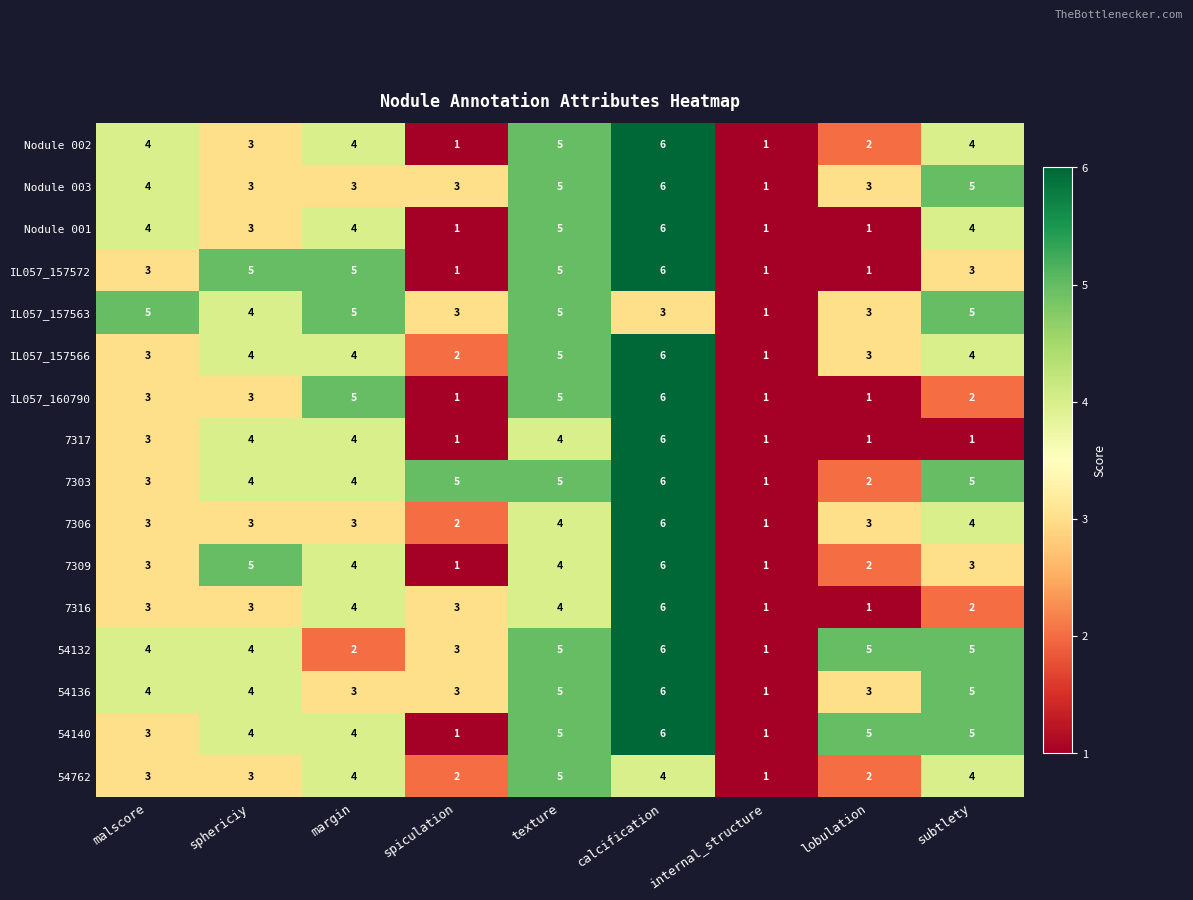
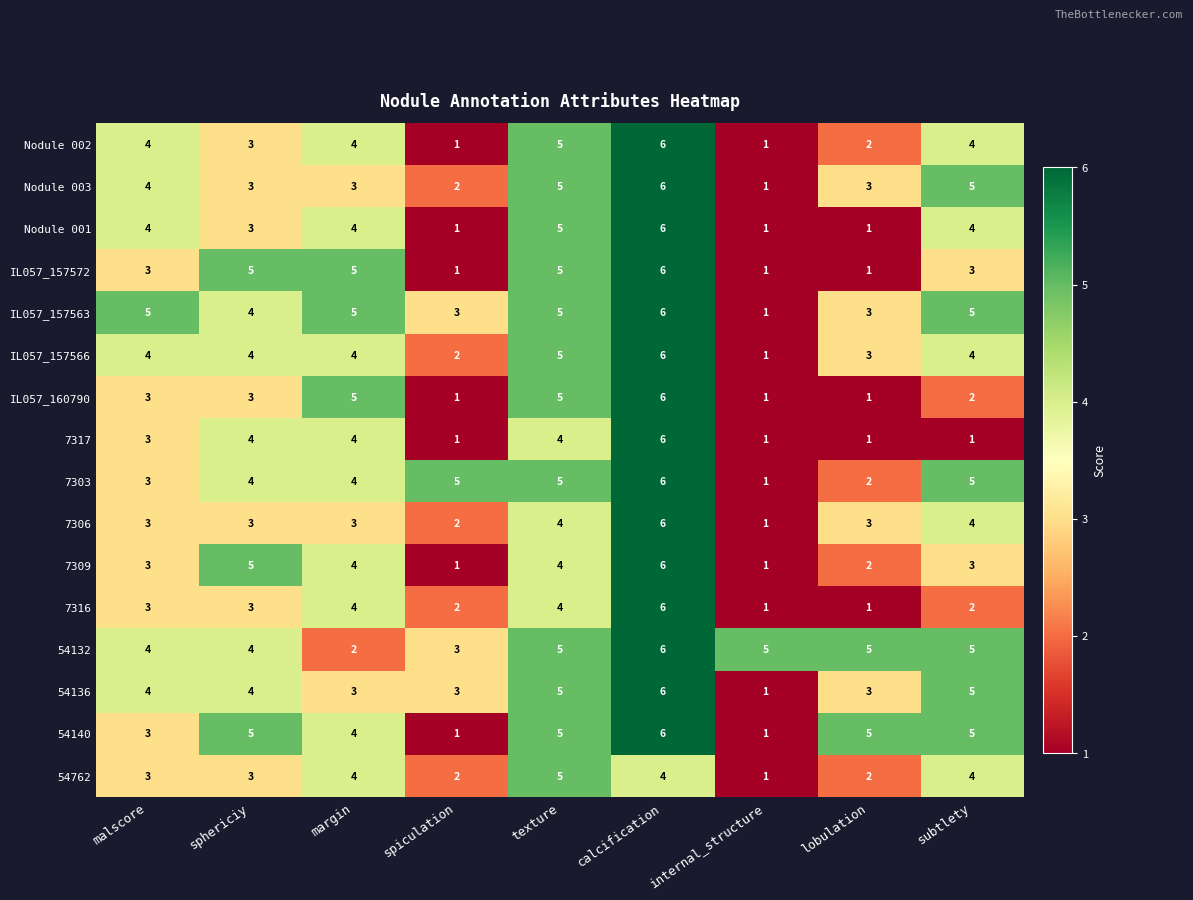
  {
    "Nodule 002": {
      "malscore": 4,
      "sphericiy": 3,
      "margin": 4,
      "spiculation": 1,
      "texture": 5,
      "calcification": 6,
      "internal_structure": 1,
      "lobulation": 2,
      "subtlety": 4
    },
    "Nodule 003": {
      "malscore": 4,
      "sphericiy": 3,
      "margin": 3,
-     "spiculation": 3,
+     "spiculation": 2,
      "texture": 5,
      "calcification": 6,
      "internal_structure": 1,
      "lobulation": 3,
      "subtlety": 5
    },
    "Nodule 001": {
      "malscore": 4,
      "sphericiy": 3,
      "margin": 4,
      "spiculation": 1,
      "texture": 5,
      "calcification": 6,
      "internal_structure": 1,
      "lobulation": 1,
      "subtlety": 4
    },
    "IL057_157572": {
      "malscore": 3,
      "sphericiy": 5,
      "margin": 5,
      "spiculation": 1,
      "texture": 5,
      "calcification": 6,
      "internal_structure": 1,
      "lobulation": 1,
      "subtlety": 3
    },
    "IL057_157563": {
      "malscore": 5,
      "sphericiy": 4,
      "margin": 5,
      "spiculation": 3,
      "texture": 5,
-     "calcification": 3,
+     "calcification": 6,
      "internal_structure": 1,
      "lobulation": 3,
      "subtlety": 5
    },
    "IL057_157566": {
-     "malscore": 3,
+     "malscore": 4,
      "sphericiy": 4,
      "margin": 4,
      "spiculation": 2,
      "texture": 5,
      "calcification": 6,
      "internal_structure": 1,
      "lobulation": 3,
      "subtlety": 4
    },
    "IL057_160790": {
      "malscore": 3,
      "sphericiy": 3,
      "margin": 5,
      "spiculation": 1,
      "texture": 5,
      "calcification": 6,
      "internal_structure": 1,
      "lobulation": 1,
      "subtlety": 2
    },
    "7317": {
      "malscore": 3,
      "sphericiy": 4,
      "margin": 4,
      "spiculation": 1,
      "texture": 4,
      "calcification": 6,
      "internal_structure": 1,
      "lobulation": 1,
      "subtlety": 1
    },
    "7303": {
      "malscore": 3,
      "sphericiy": 4,
      "margin": 4,
      "spiculation": 5,
      "texture": 5,
      "calcification": 6,
      "internal_structure": 1,
      "lobulation": 2,
      "subtlety": 5
    },
    "7306": {
      "malscore": 3,
      "sphericiy": 3,
      "margin": 3,
      "spiculation": 2,
      "texture": 4,
      "calcification": 6,
      "internal_structure": 1,
      "lobulation": 3,
      "subtlety": 4
    },
    "7309": {
      "malscore": 3,
      "sphericiy": 5,
      "margin": 4,
      "spiculation": 1,
      "texture": 4,
      "calcification": 6,
      "internal_structure": 1,
      "lobulation": 2,
      "subtlety": 3
    },
    "7316": {
      "malscore": 3,
      "sphericiy": 3,
      "margin": 4,
-     "spiculation": 3,
+     "spiculation": 2,
      "texture": 4,
      "calcification": 6,
      "internal_structure": 1,
      "lobulation": 1,
      "subtlety": 2
    },
    "54132": {
      "malscore": 4,
      "sphericiy": 4,
      "margin": 2,
      "spiculation": 3,
      "texture": 5,
      "calcification": 6,
-     "internal_structure": 1,
+     "internal_structure": 5,
      "lobulation": 5,
      "subtlety": 5
    },
    "54136": {
      "malscore": 4,
      "sphericiy": 4,
      "margin": 3,
      "spiculation": 3,
      "texture": 5,
      "calcification": 6,
      "internal_structure": 1,
      "lobulation": 3,
      "subtlety": 5
    },
    "54140": {
      "malscore": 3,
-     "sphericiy": 4,
+     "sphericiy": 5,
      "margin": 4,
      "spiculation": 1,
      "texture": 5,
      "calcification": 6,
      "internal_structure": 1,
      "lobulation": 5,
      "subtlety": 5
    },
    "54762": {
      "malscore": 3,
      "sphericiy": 3,
      "margin": 4,
      "spiculation": 2,
      "texture": 5,
      "calcification": 4,
      "internal_structure": 1,
      "lobulation": 2,
      "subtlety": 4
    }
  }
